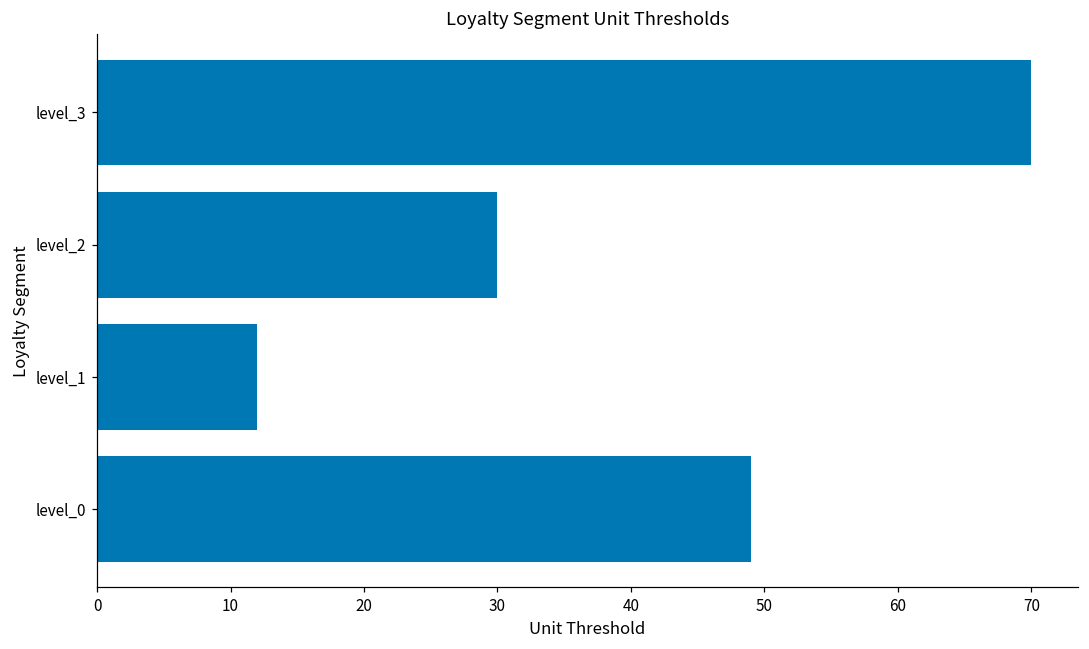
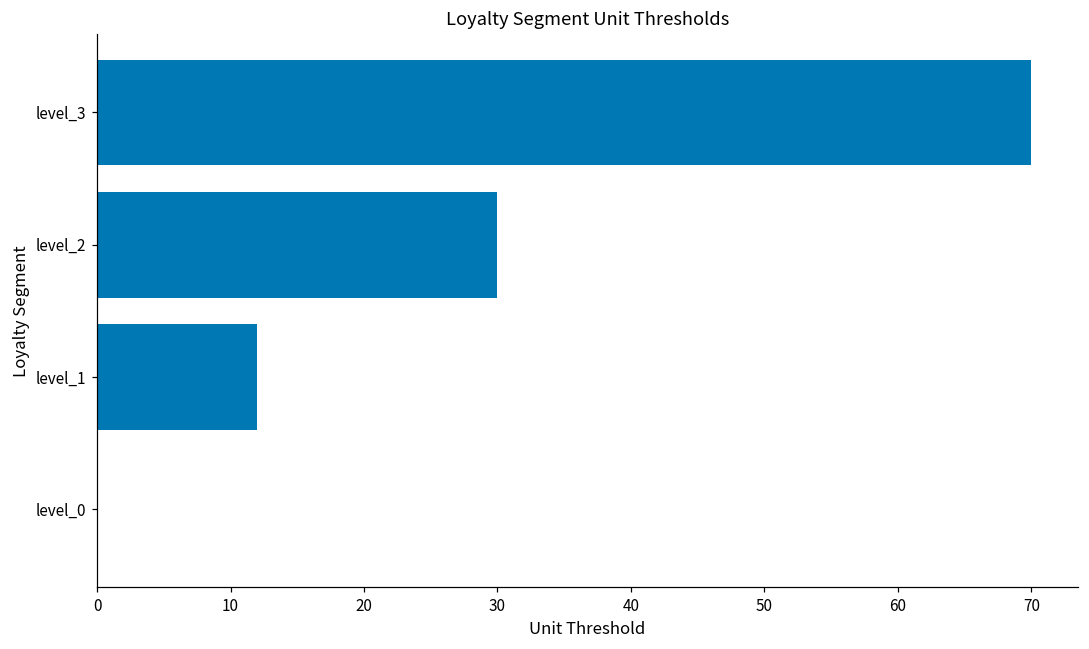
  {
    "level_3": 70,
    "level_2": 30,
    "level_1": 12,
-   "level_0": 49
+   "level_0": 0
  }
